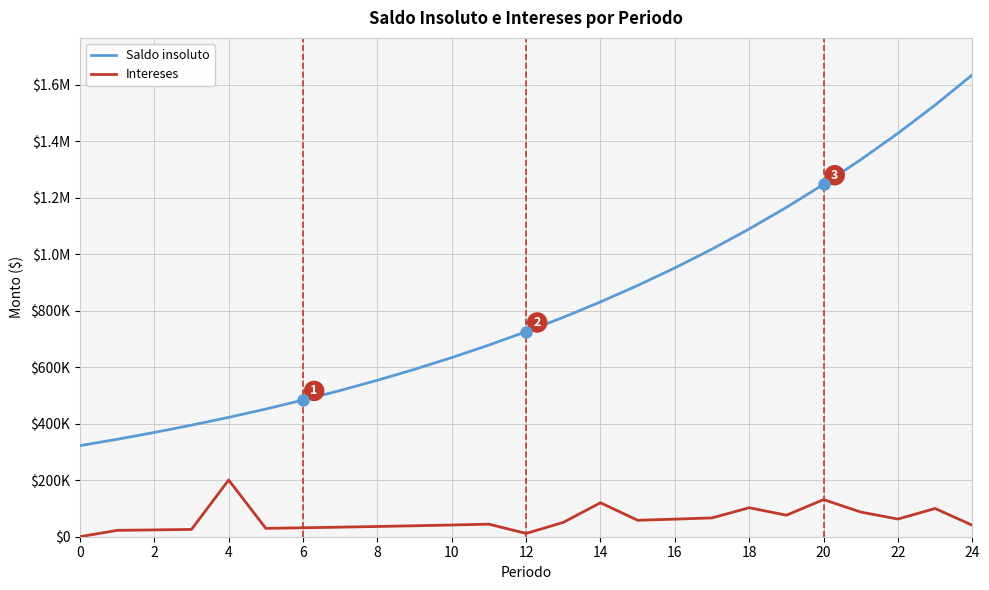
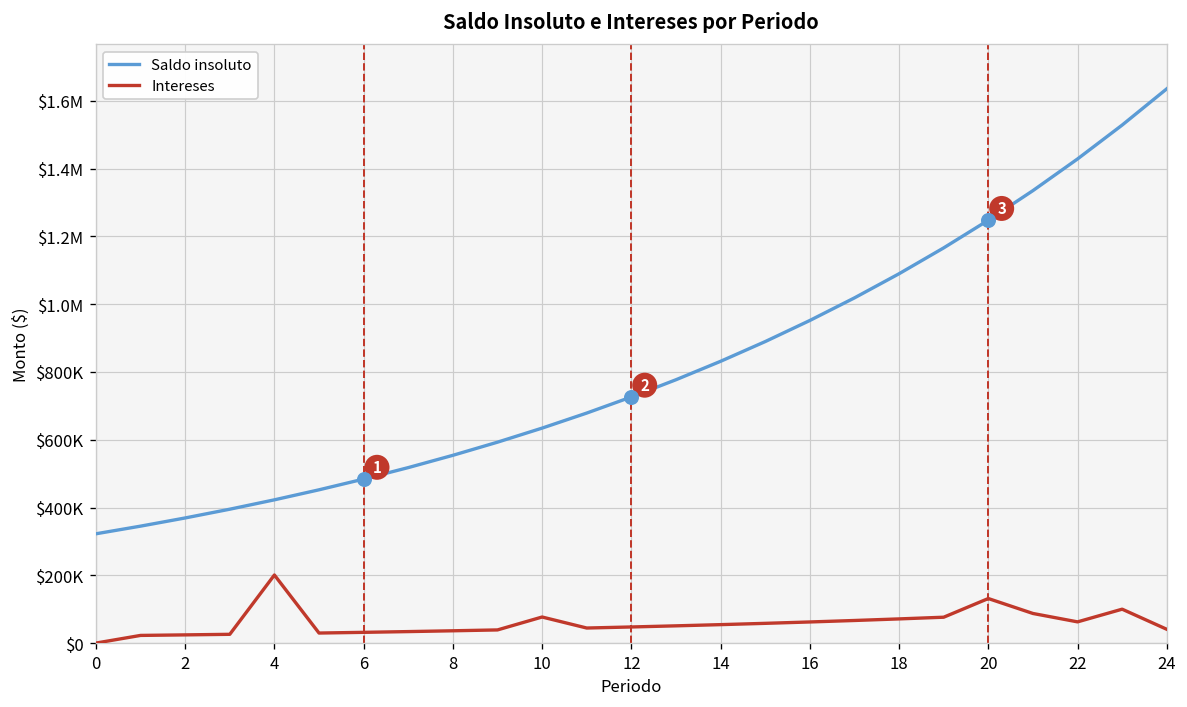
  {
    "Intereses": {
      "0": "$0",
      "2": "$20000",
      "4": "$200000",
      "6": "$30000",
      "8": "$40000",
-     "10": "$40000",
-     "12": "$10000",
-     "14": "$120000",
+     "10": "$80000",
+     "12": "$50000",
+     "14": "$50000",
      "16": "$60000",
-     "18": "$100000",
+     "18": "$70000",
      "20": "$130000",
      "22": "$60000",
      "24": "$40000"
    }
  }
